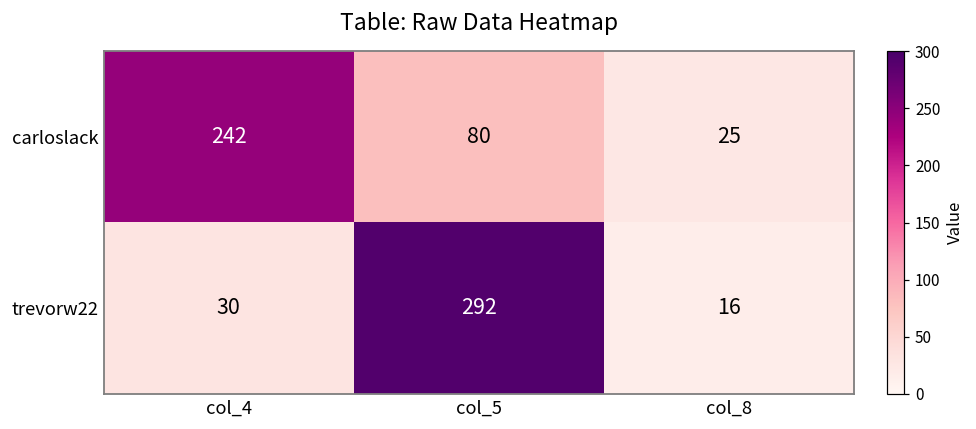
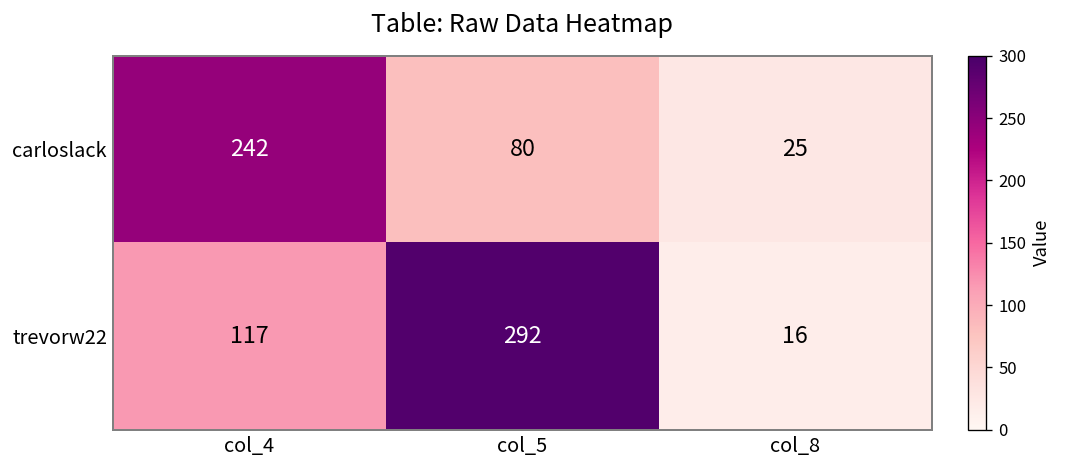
  {
    "carloslack": {
      "col_4": 242,
      "col_5": 80,
      "col_8": 25
    },
    "trevorw22": {
-     "col_4": 30,
+     "col_4": 117,
      "col_5": 292,
      "col_8": 16
    }
  }
